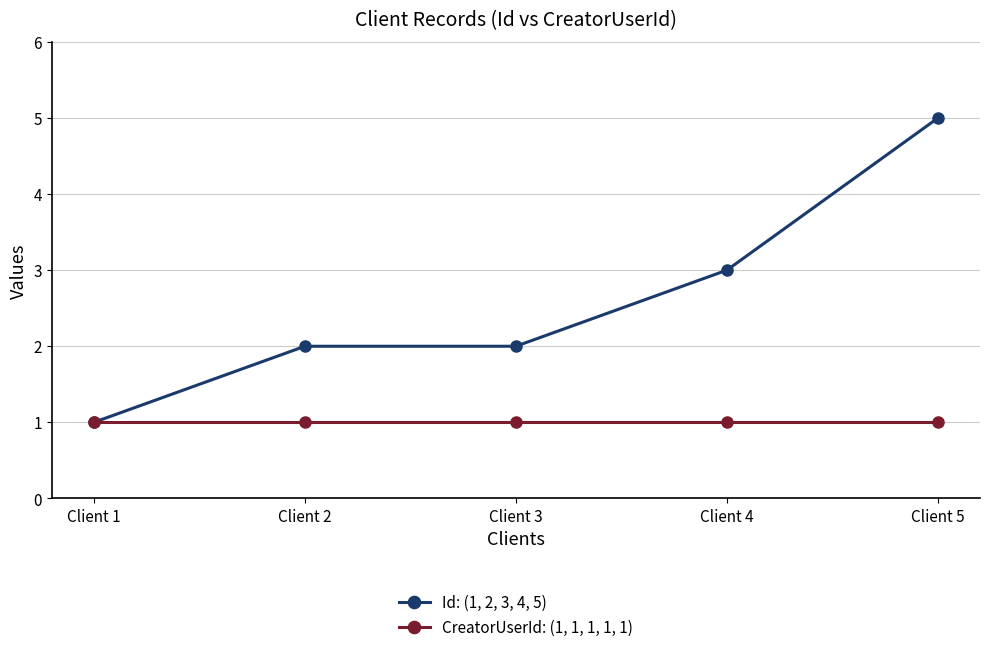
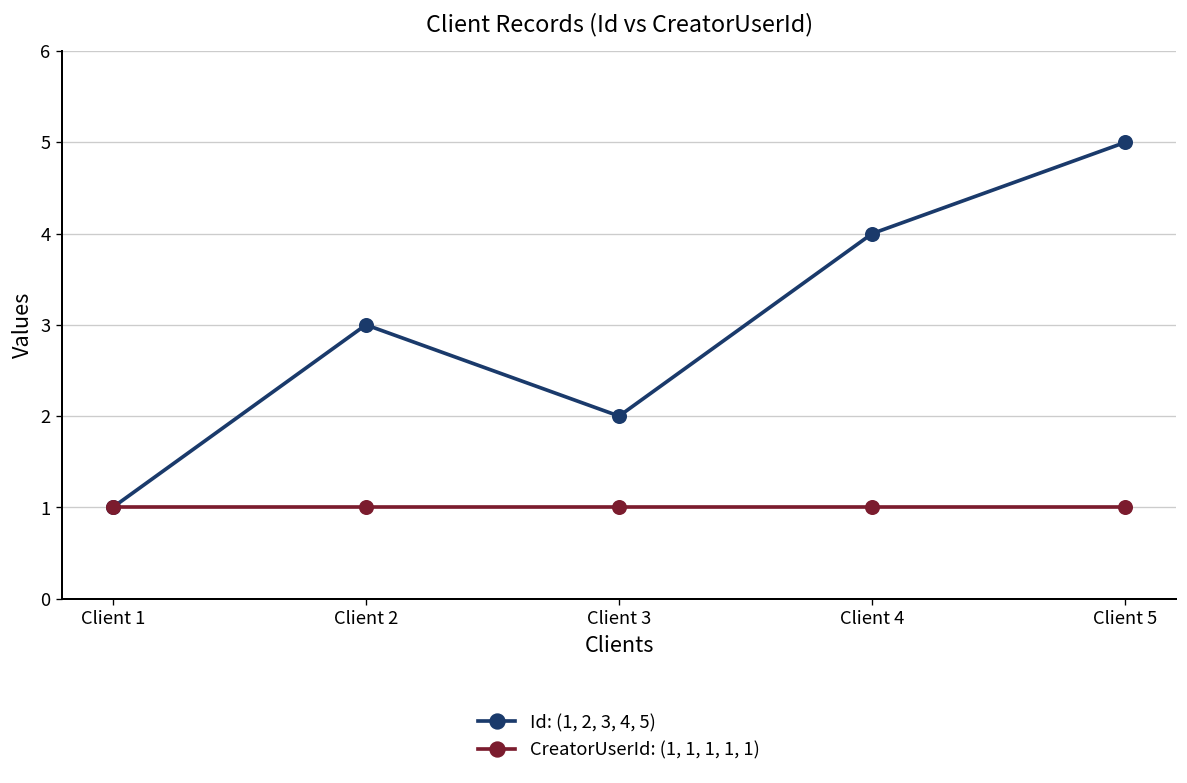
  {
    "Id: (1, 2, 3, 4, 5)": {
-     "Client 2": 2,
+     "Client 2": 3,
      "Client 3": 2,
-     "Client 4": 3,
+     "Client 4": 4,
      "Client 5": 5
    },
    "CreatorUserId: (1, 1, 1, 1, 1)": {
      "Client 2": 1,
      "Client 3": 1,
      "Client 4": 1,
      "Client 5": 1
    }
  }
